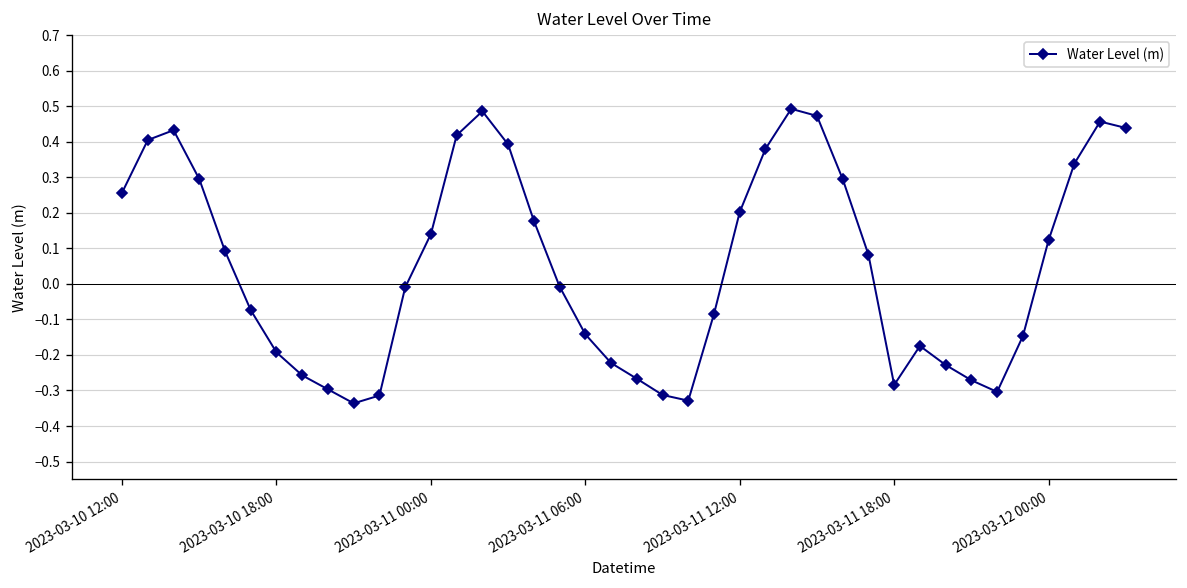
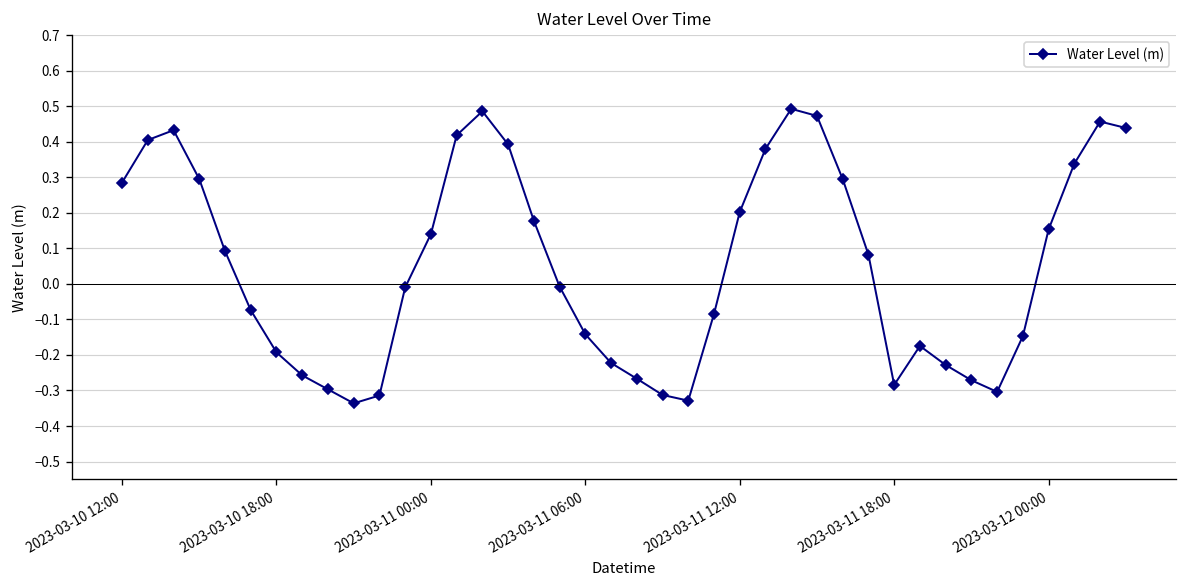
  {
-   "2023-03-10 12:00": 0.26,
+   "2023-03-10 12:00": 0.29,
    "2023-03-10 18:00": -0.19,
    "2023-03-11 00:00": 0.14,
    "2023-03-11 06:00": -0.14,
    "2023-03-11 12:00": 0.20,
    "2023-03-11 18:00": -0.28,
-   "2023-03-12 00:00": 0.12
+   "2023-03-12 00:00": 0.15
  }
